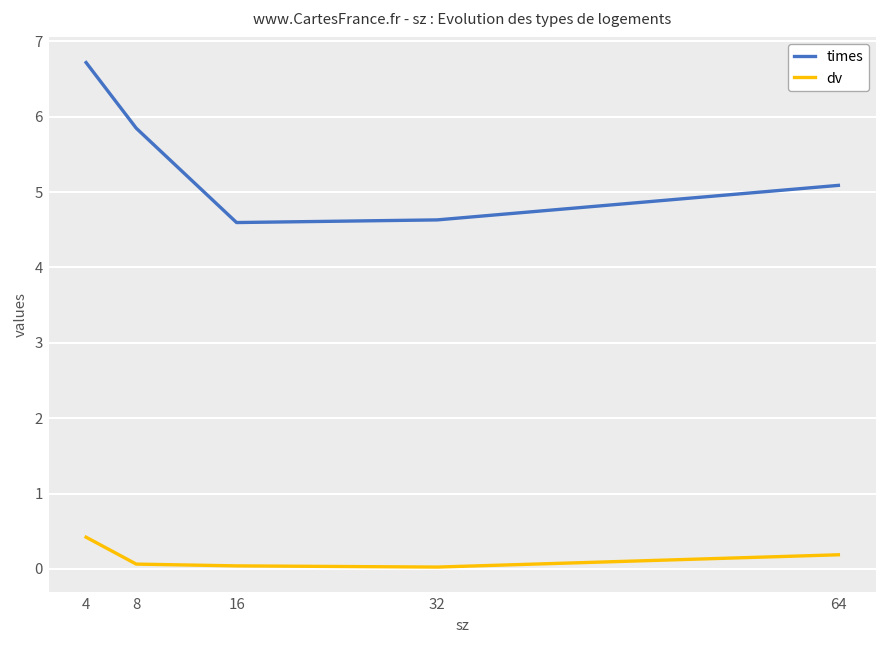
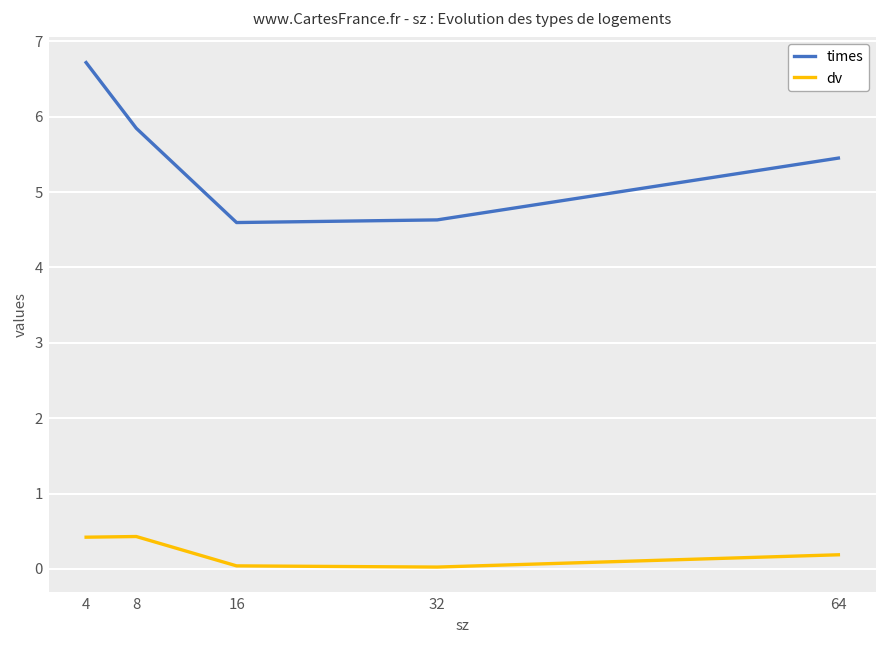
  {
    "times": {
      "4": 6.7,
      "8": 5.8,
      "16": 4.6,
      "32": 4.6,
-     "64": 5.1
+     "64": 5.5
    },
    "dv": {
      "4": 0.4,
-     "8": 0.1,
+     "8": 0.4,
      "16": 0.0,
      "32": 0.0,
      "64": 0.2
    }
  }
